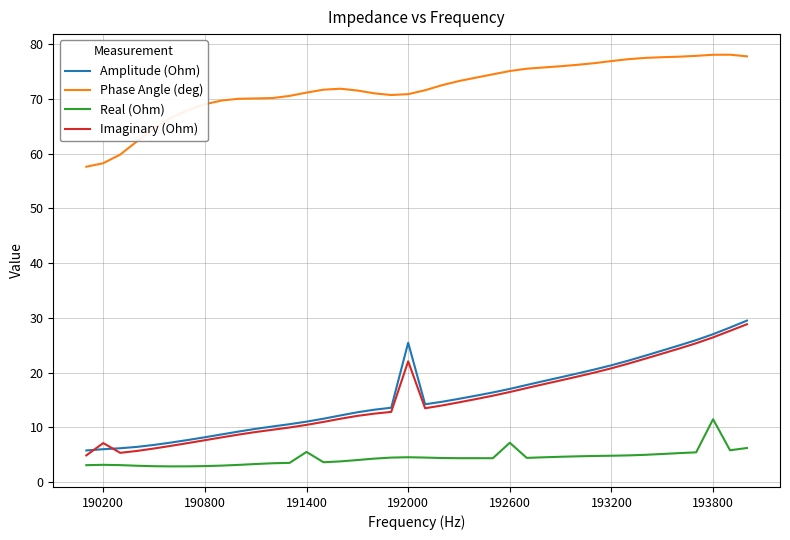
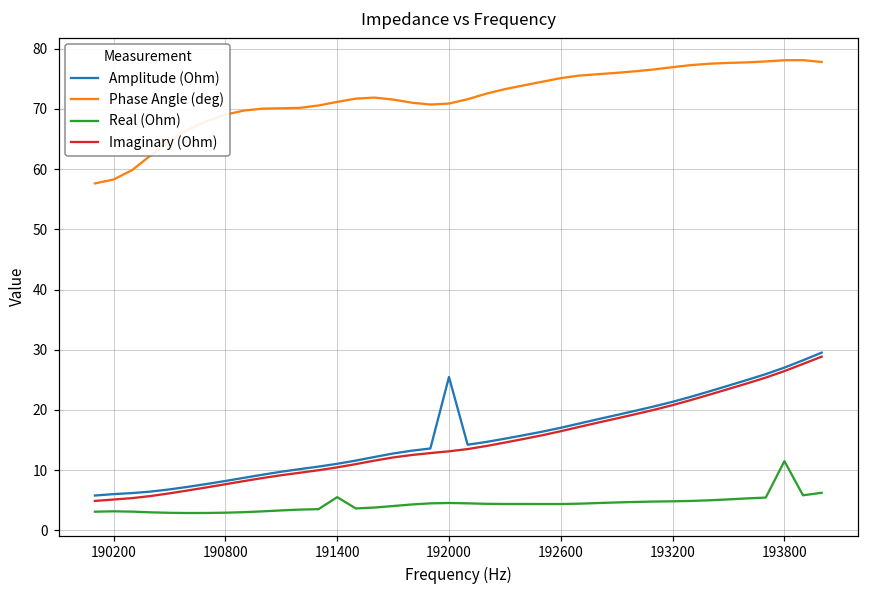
  {
    "Amplitude (Ohm)": {
      "190200": 6,
      "190800": 8,
      "191400": 11,
      "192000": 25,
      "192600": 17,
      "193200": 21,
      "193800": 27
    },
    "Phase Angle (deg)": {
      "190200": 58,
      "191400": 71,
      "192000": 71,
      "192600": 75,
      "193200": 77,
      "193800": 78
    },
    "Real (Ohm)": {
      "190200": 3,
      "190800": 3,
      "191400": 6,
      "192000": 5,
-     "192600": 7,
+     "192600": 4,
      "193200": 5,
      "193800": 11
    },
    "Imaginary (Ohm)": {
-     "190200": 7,
+     "190200": 5,
      "190800": 8,
      "191400": 10,
-     "192000": 22,
+     "192000": 13,
      "192600": 16,
      "193200": 21,
      "193800": 26
    }
  }
